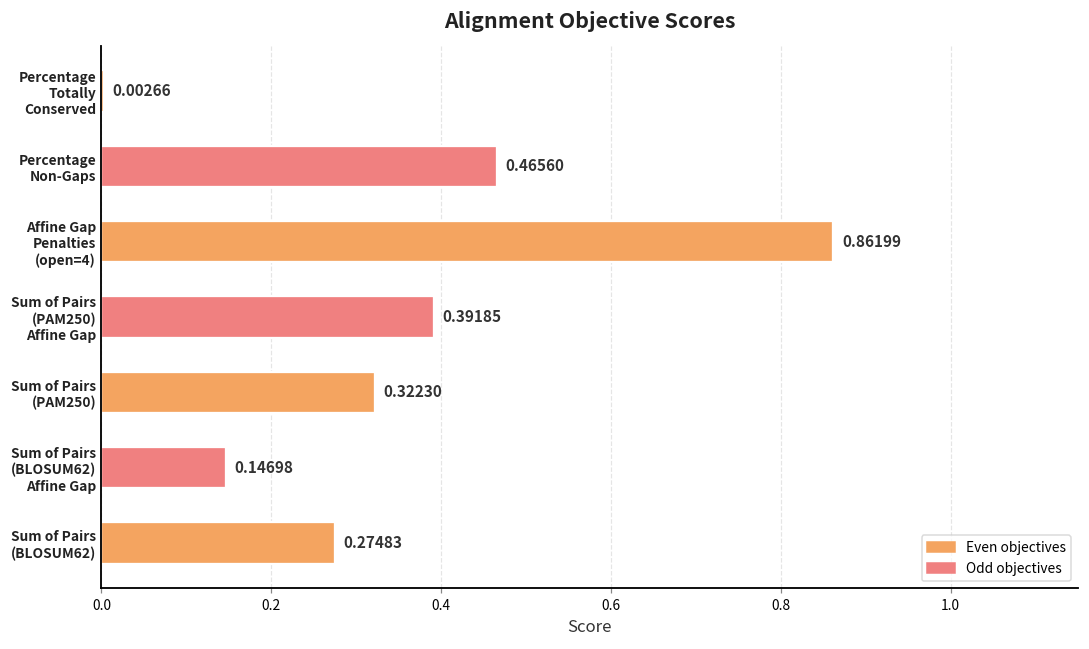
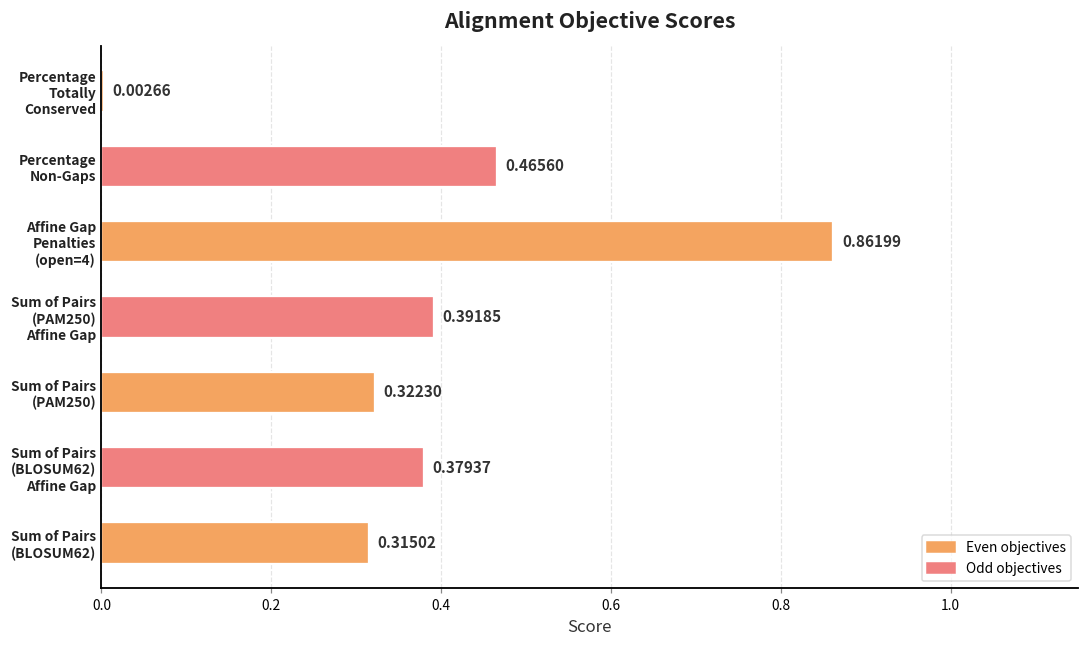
  {
    "Percentage Totally Conserved": 0.00266,
    "Percentage Non-Gaps": 0.46560,
    "Affine Gap Penalties (open=4)": 0.86199,
    "Sum of Pairs (PAM250) Affine Gap": 0.39185,
    "Sum of Pairs (PAM250)": 0.32230,
-   "Sum of Pairs (BLOSUM62) Affine Gap": 0.14698,
-   "Sum of Pairs (BLOSUM62)": 0.27483
+   "Sum of Pairs (BLOSUM62) Affine Gap": 0.37937,
+   "Sum of Pairs (BLOSUM62)": 0.31502
  }
